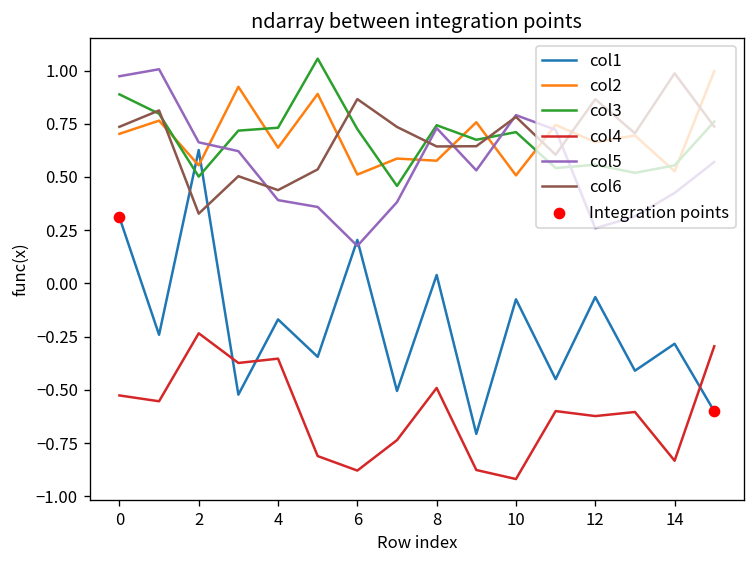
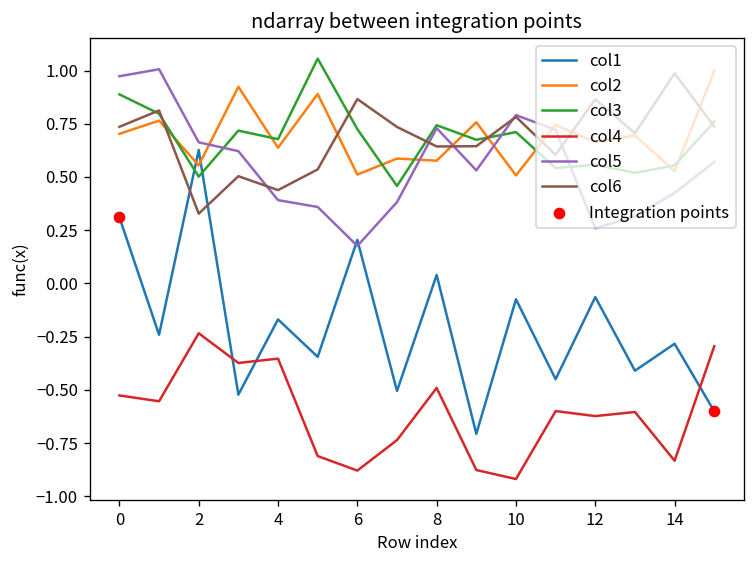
  {
    "col1": {
      "2": 0.63,
      "4": -0.17,
      "6": 0.20,
      "8": 0.04,
      "10": -0.07,
      "12": -0.06,
      "14": -0.28
    },
    "col2": {
      "0": 0.70,
      "2": 0.55,
      "4": 0.64,
      "6": 0.51,
      "8": 0.58,
      "10": 0.51
    },
    "col3": {
      "0": 0.89,
      "2": 0.50,
-     "4": 0.73,
+     "4": 0.68,
      "6": 0.72,
      "10": 0.71
    },
    "col4": {
      "0": -0.53,
      "2": -0.23,
      "4": -0.35,
      "6": -0.88,
      "8": -0.49,
      "10": -0.92,
      "12": -0.62,
      "14": -0.83
    },
    "col5": {
      "0": 0.97,
      "2": 0.66,
      "4": 0.39,
      "6": 0.18,
      "12": 0.26
    },
    "col6": {
      "0": 0.74,
      "2": 0.33,
      "4": 0.44,
      "6": 0.87,
      "8": 0.64
    }
  }
